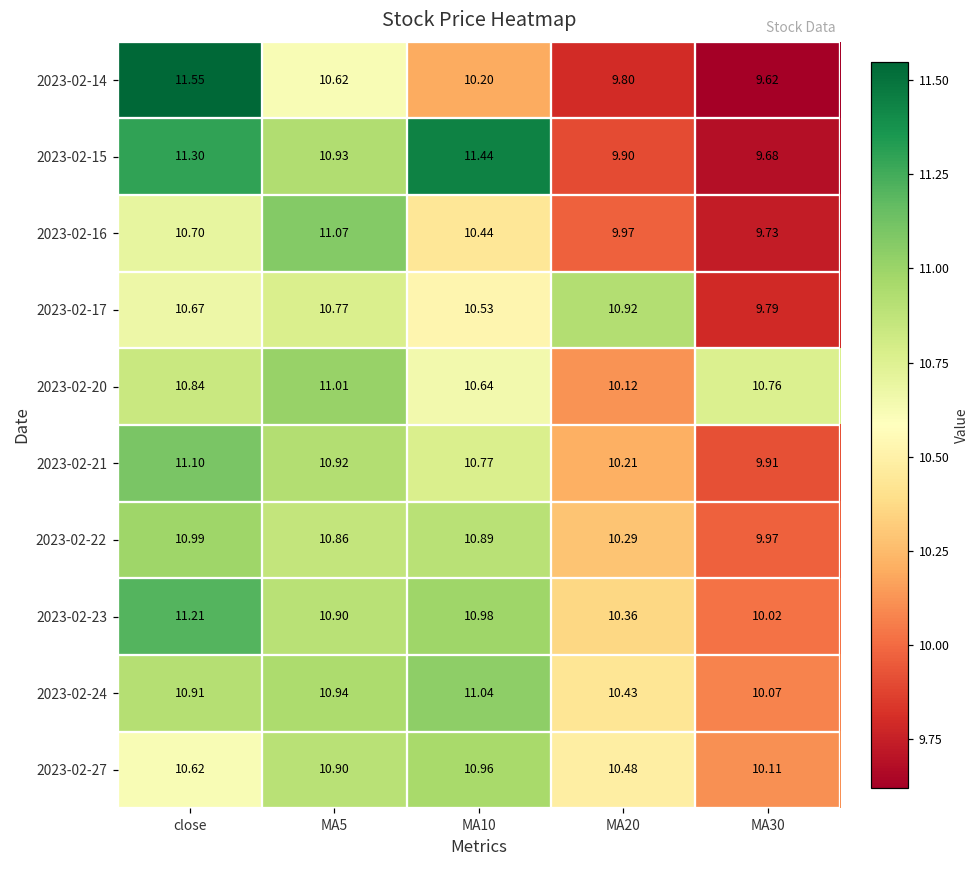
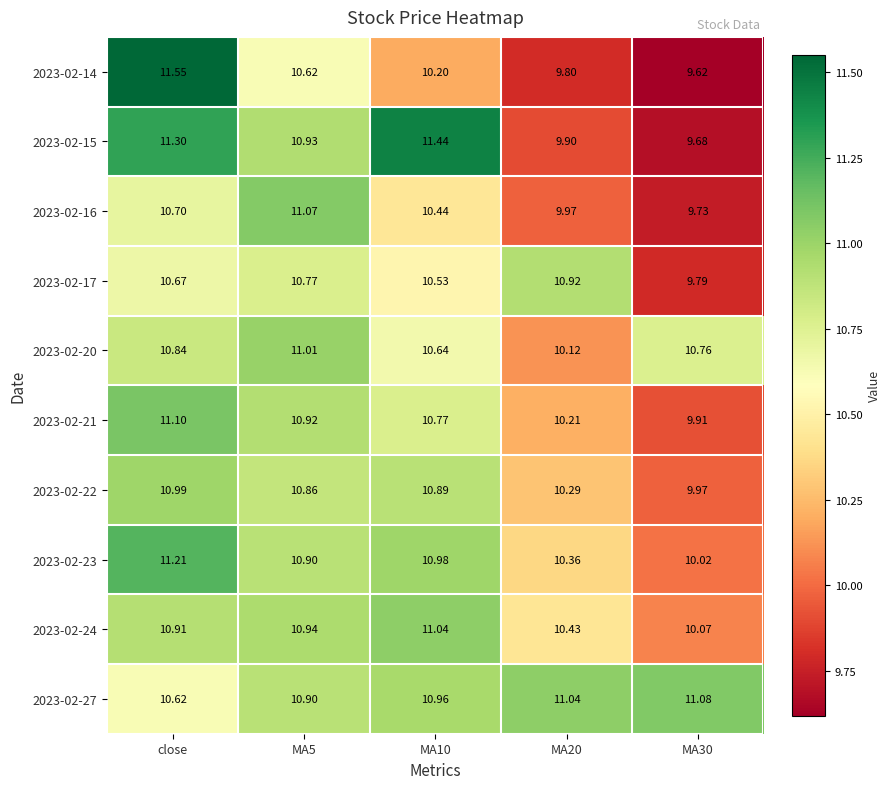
  {
    "2023-02-14": {
      "close": 11.55,
      "MA5": 10.62,
      "MA10": 10.20,
      "MA20": 9.80,
      "MA30": 9.62
    },
    "2023-02-15": {
      "close": 11.30,
      "MA5": 10.93,
      "MA10": 11.44,
      "MA20": 9.90,
      "MA30": 9.68
    },
    "2023-02-16": {
      "close": 10.70,
      "MA5": 11.07,
      "MA10": 10.44,
      "MA20": 9.97,
      "MA30": 9.73
    },
    "2023-02-17": {
      "close": 10.67,
      "MA5": 10.77,
      "MA10": 10.53,
      "MA20": 10.92,
      "MA30": 9.79
    },
    "2023-02-20": {
      "close": 10.84,
      "MA5": 11.01,
      "MA10": 10.64,
      "MA20": 10.12,
      "MA30": 10.76
    },
    "2023-02-21": {
      "close": 11.10,
      "MA5": 10.92,
      "MA10": 10.77,
      "MA20": 10.21,
      "MA30": 9.91
    },
    "2023-02-22": {
      "close": 10.99,
      "MA5": 10.86,
      "MA10": 10.89,
      "MA20": 10.29,
      "MA30": 9.97
    },
    "2023-02-23": {
      "close": 11.21,
      "MA5": 10.90,
      "MA10": 10.98,
      "MA20": 10.36,
      "MA30": 10.02
    },
    "2023-02-24": {
      "close": 10.91,
      "MA5": 10.94,
      "MA10": 11.04,
      "MA20": 10.43,
      "MA30": 10.07
    },
    "2023-02-27": {
      "close": 10.62,
      "MA5": 10.90,
      "MA10": 10.96,
-     "MA20": 10.48,
-     "MA30": 10.11
+     "MA20": 11.04,
+     "MA30": 11.08
    }
  }
